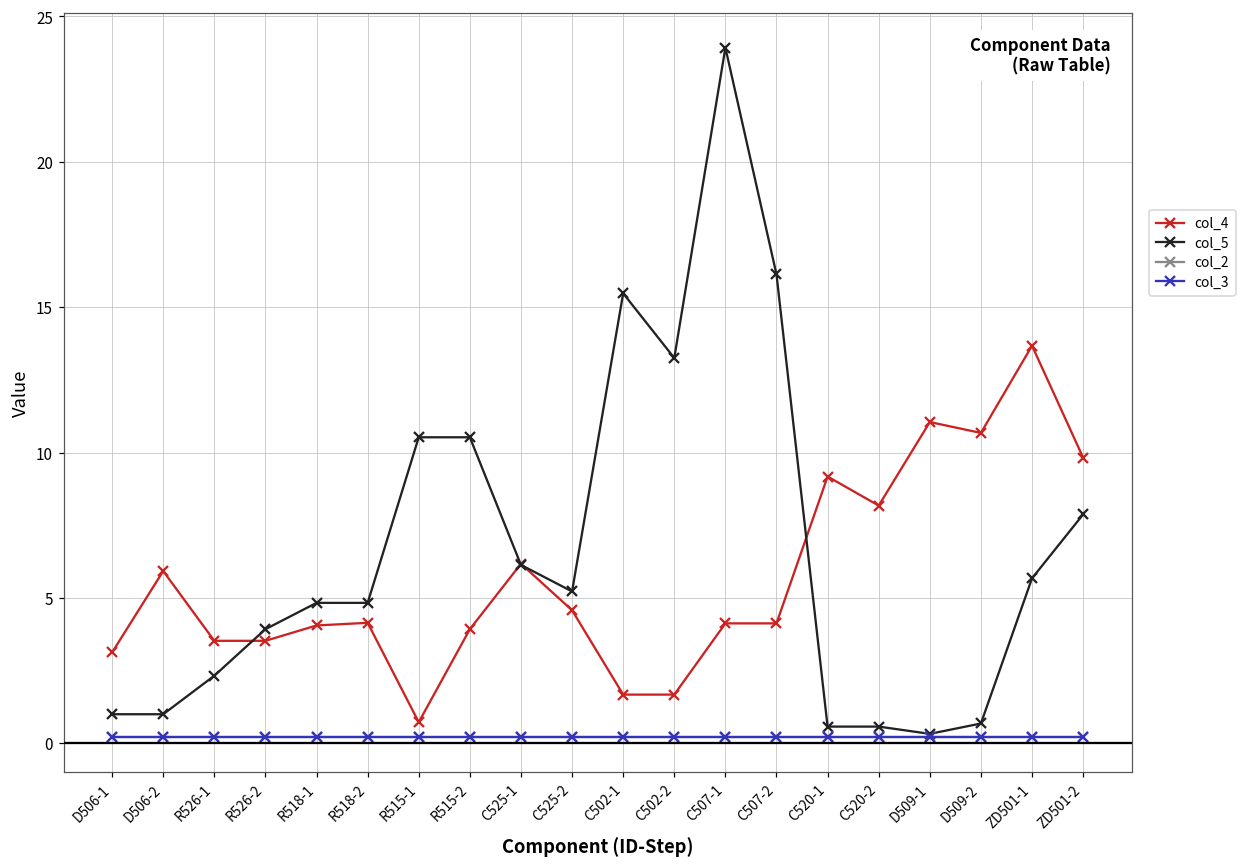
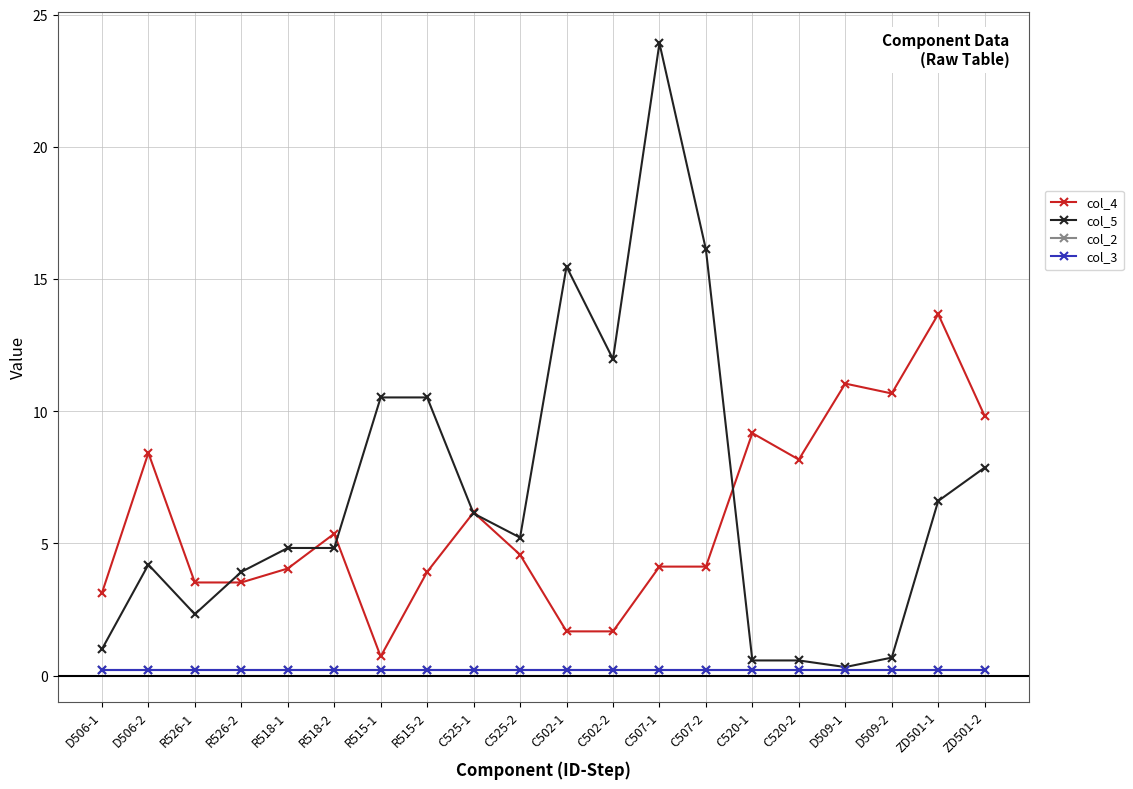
  {
    "col_4": {
      "D506-1": 3.1,
-     "D506-2": 5.9,
+     "D506-2": 8.4,
      "R526-1": 3.5,
      "R526-2": 3.5,
      "R518-1": 4.1,
-     "R518-2": 4.1,
+     "R518-2": 5.4,
      "R515-1": 0.7,
      "R515-2": 3.9,
      "C525-2": 4.6,
      "C502-1": 1.7,
      "C502-2": 1.7,
      "C507-1": 4.1,
      "C507-2": 4.1,
      "C520-1": 9.2,
      "C520-2": 8.2,
      "D509-1": 11.0,
      "D509-2": 10.7,
      "ZD501-1": 13.7,
      "ZD501-2": 9.8
    },
    "col_5": {
      "D506-1": 1.0,
-     "D506-2": 1.0,
+     "D506-2": 4.2,
      "R526-1": 2.3,
      "R526-2": 3.9,
      "R518-1": 4.8,
      "R518-2": 4.8,
      "R515-1": 10.5,
      "R515-2": 10.5,
      "C525-2": 5.2,
      "C502-1": 15.5,
-     "C502-2": 13.3,
+     "C502-2": 12.0,
      "C507-1": 23.9,
      "C507-2": 16.1,
      "C520-1": 0.6,
      "C520-2": 0.6,
      "D509-1": 0.3,
      "D509-2": 0.7,
-     "ZD501-1": 5.7,
+     "ZD501-1": 6.6,
      "ZD501-2": 7.9
    },
    "col_3": {
      "D506-1": 0.2,
      "D506-2": 0.2,
      "R526-1": 0.2,
      "R526-2": 0.2,
      "R518-1": 0.2,
      "R518-2": 0.2,
      "R515-1": 0.2,
      "R515-2": 0.2,
      "C525-1": 0.2,
      "C525-2": 0.2,
      "C502-1": 0.2,
      "C502-2": 0.2,
      "C507-1": 0.2,
      "C507-2": 0.2,
      "C520-1": 0.2,
      "C520-2": 0.2,
      "D509-1": 0.2,
      "D509-2": 0.2,
      "ZD501-1": 0.2,
      "ZD501-2": 0.2
    }
  }
